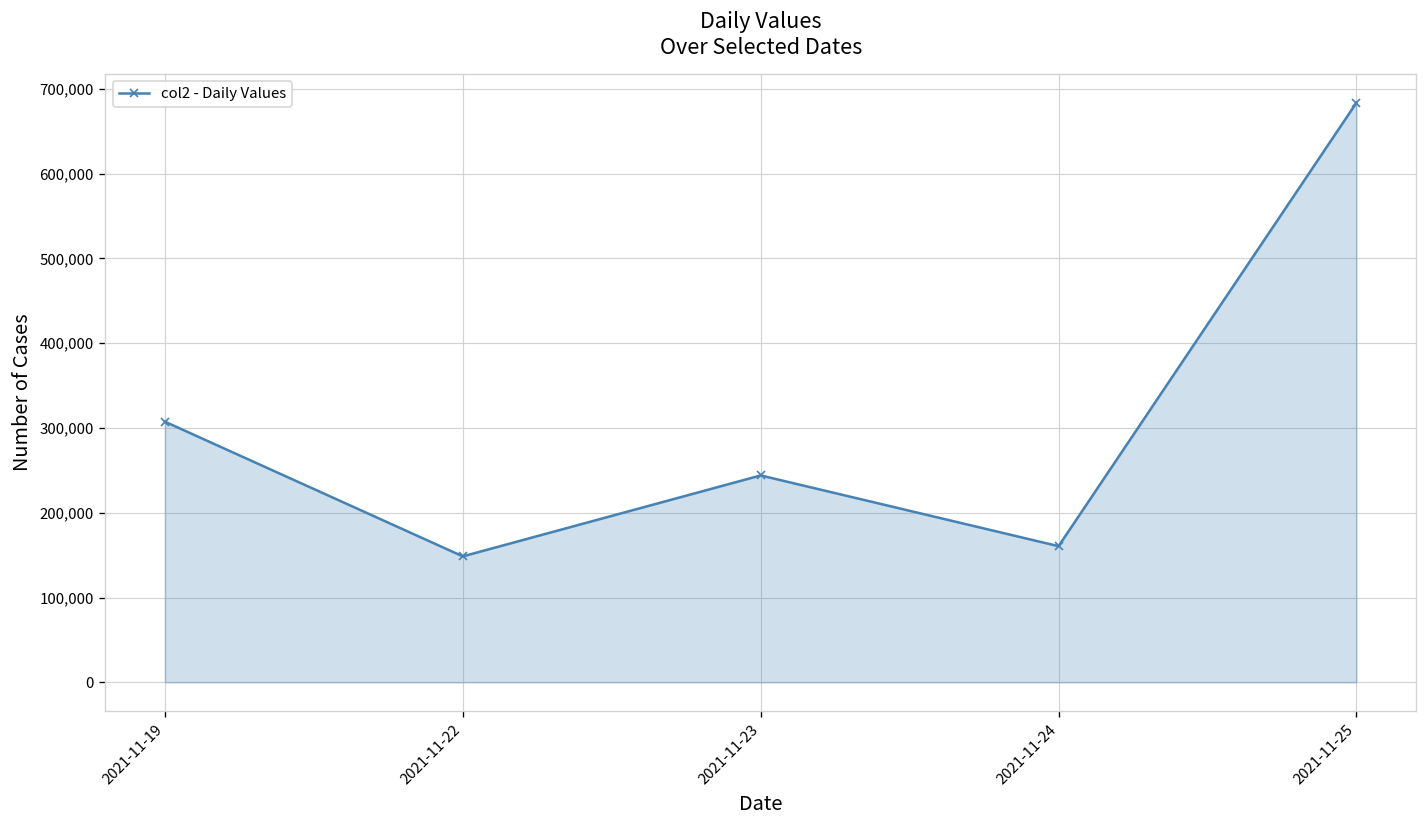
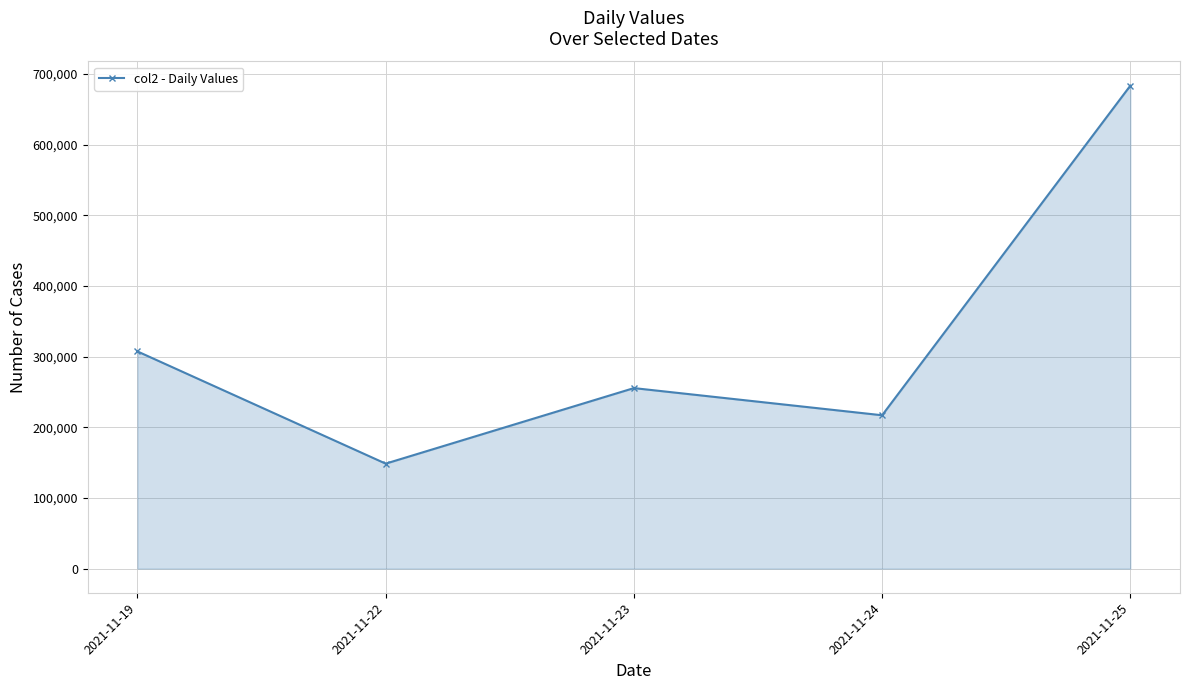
  {
    "2021-11-19": "310,000",
    "2021-11-22": "150,000",
-   "2021-11-23": "240,000",
-   "2021-11-24": "160,000",
+   "2021-11-23": "260,000",
+   "2021-11-24": "220,000",
    "2021-11-25": "680,000"
  }
